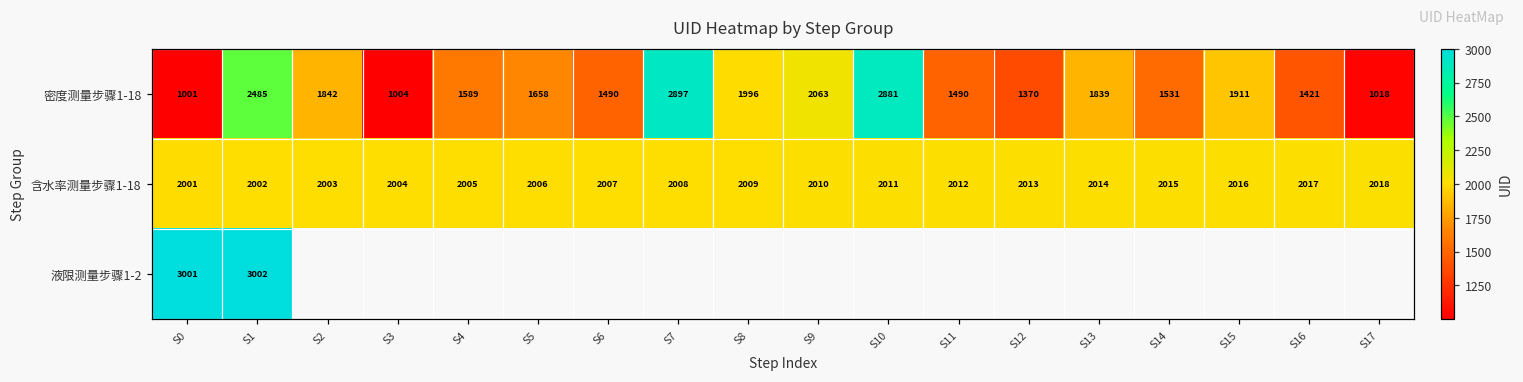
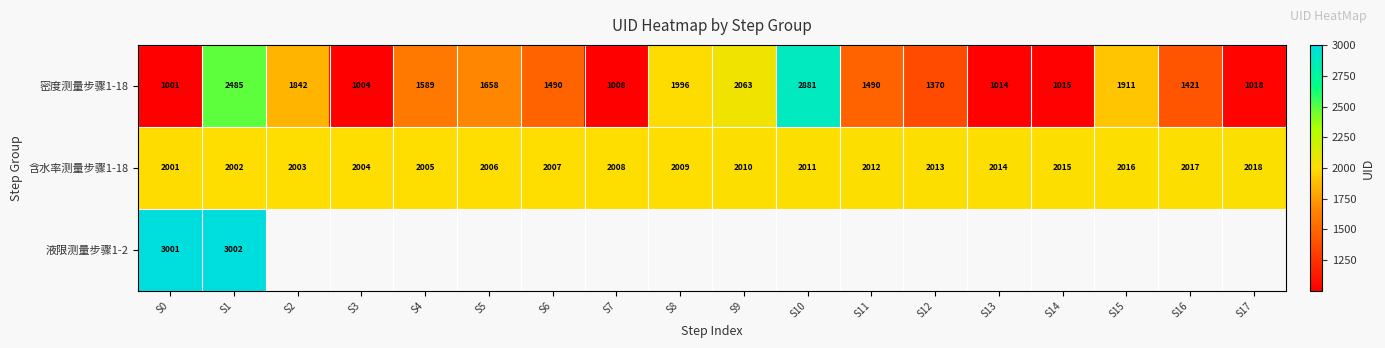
  {
    "密度测量步骤1-18": {
      "S0": 1001,
      "S1": 2485,
      "S2": 1842,
      "S3": 1004,
      "S4": 1589,
      "S5": 1658,
      "S6": 1490,
-     "S7": 2897,
+     "S7": 1008,
      "S8": 1996,
      "S9": 2063,
      "S10": 2881,
      "S11": 1490,
      "S12": 1370,
-     "S13": 1839,
-     "S14": 1531,
+     "S13": 1014,
+     "S14": 1015,
      "S15": 1911,
      "S16": 1421,
      "S17": 1018
    },
    "含水率测量步骤1-18": {
      "S0": 2001,
      "S1": 2002,
      "S2": 2003,
      "S3": 2004,
      "S4": 2005,
      "S5": 2006,
      "S6": 2007,
      "S7": 2008,
      "S8": 2009,
      "S9": 2010,
      "S10": 2011,
      "S11": 2012,
      "S12": 2013,
      "S13": 2014,
      "S14": 2015,
      "S15": 2016,
      "S16": 2017,
      "S17": 2018
    },
    "液限测量步骤1-2": {
      "S0": 3001,
      "S1": 3002
    }
  }
